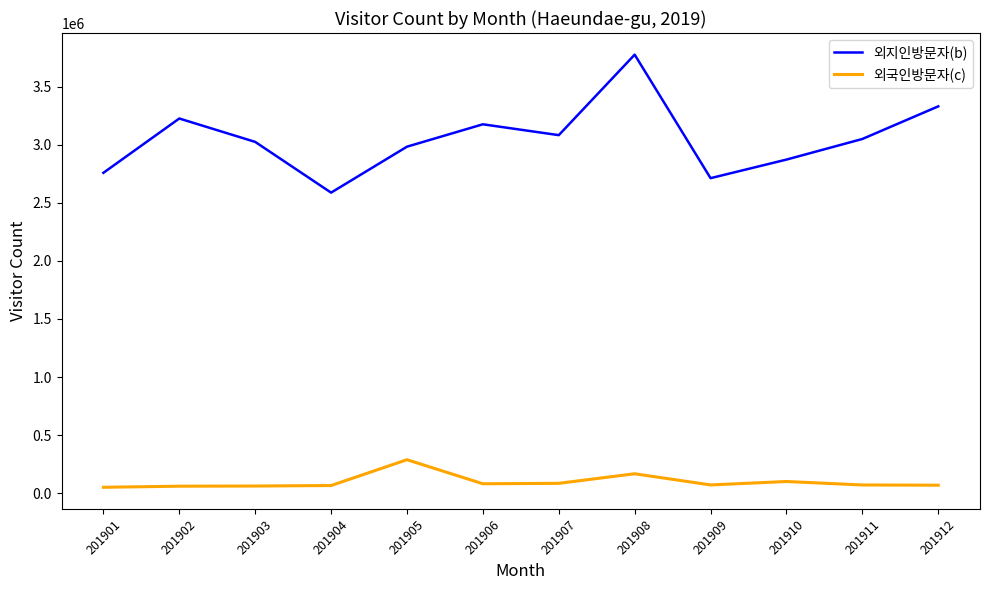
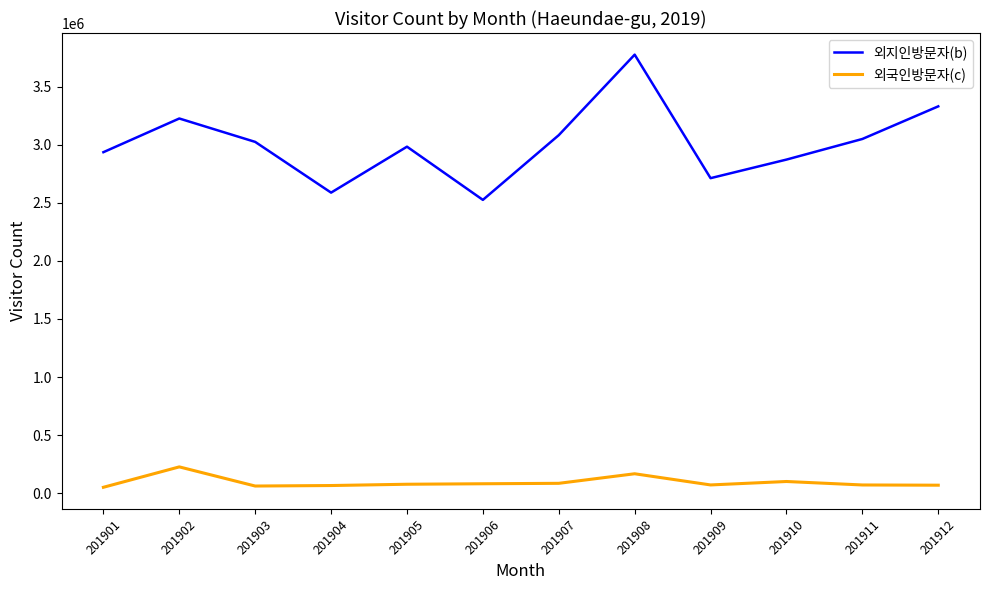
  {
    "외지인방문자(b)": {
-     "201901": 2760000,
+     "201901": 2940000,
      "201902": 3220000,
      "201903": 3020000,
      "201904": 2590000,
      "201905": 2980000,
-     "201906": 3170000,
+     "201906": 2520000,
      "201907": 3080000,
      "201908": 3770000,
      "201909": 2710000,
      "201910": 2870000,
      "201911": 3050000,
      "201912": 3330000
    },
    "외국인방문자(c)": {
      "201901": 50000,
-     "201902": 60000,
+     "201902": 230000,
      "201903": 60000,
      "201904": 70000,
-     "201905": 290000,
+     "201905": 80000,
      "201906": 80000,
      "201907": 90000,
      "201908": 170000,
      "201909": 70000,
      "201910": 100000,
      "201911": 70000,
      "201912": 70000
    }
  }
